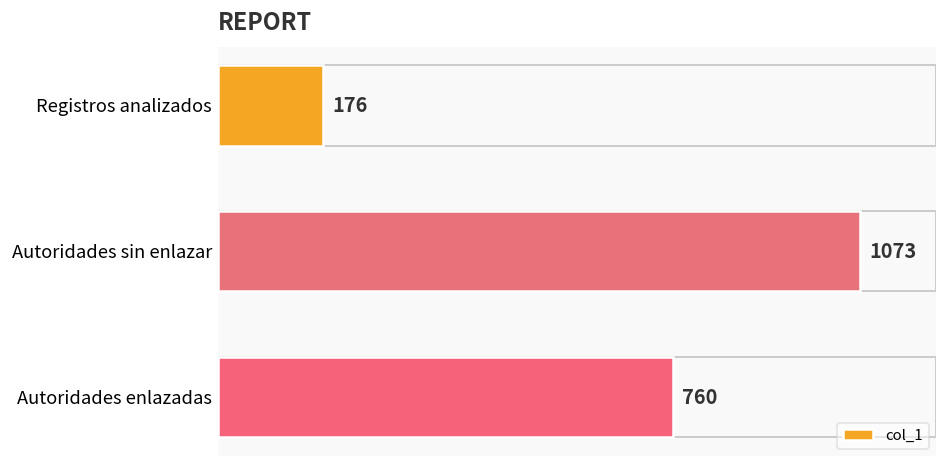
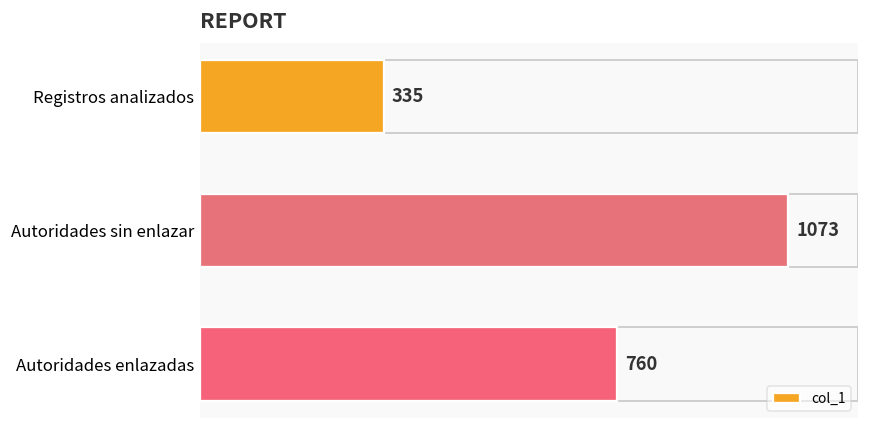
  {
-   "Registros analizados": 176,
+   "Registros analizados": 335,
    "Autoridades sin enlazar": 1073,
    "Autoridades enlazadas": 760
  }
